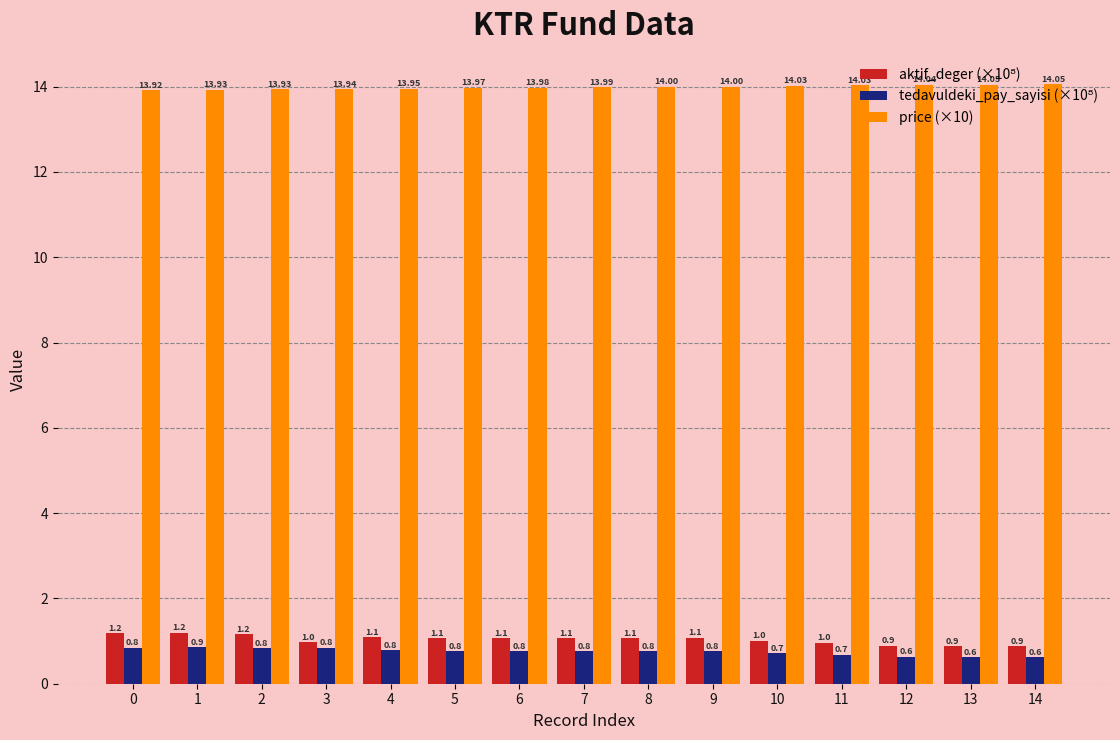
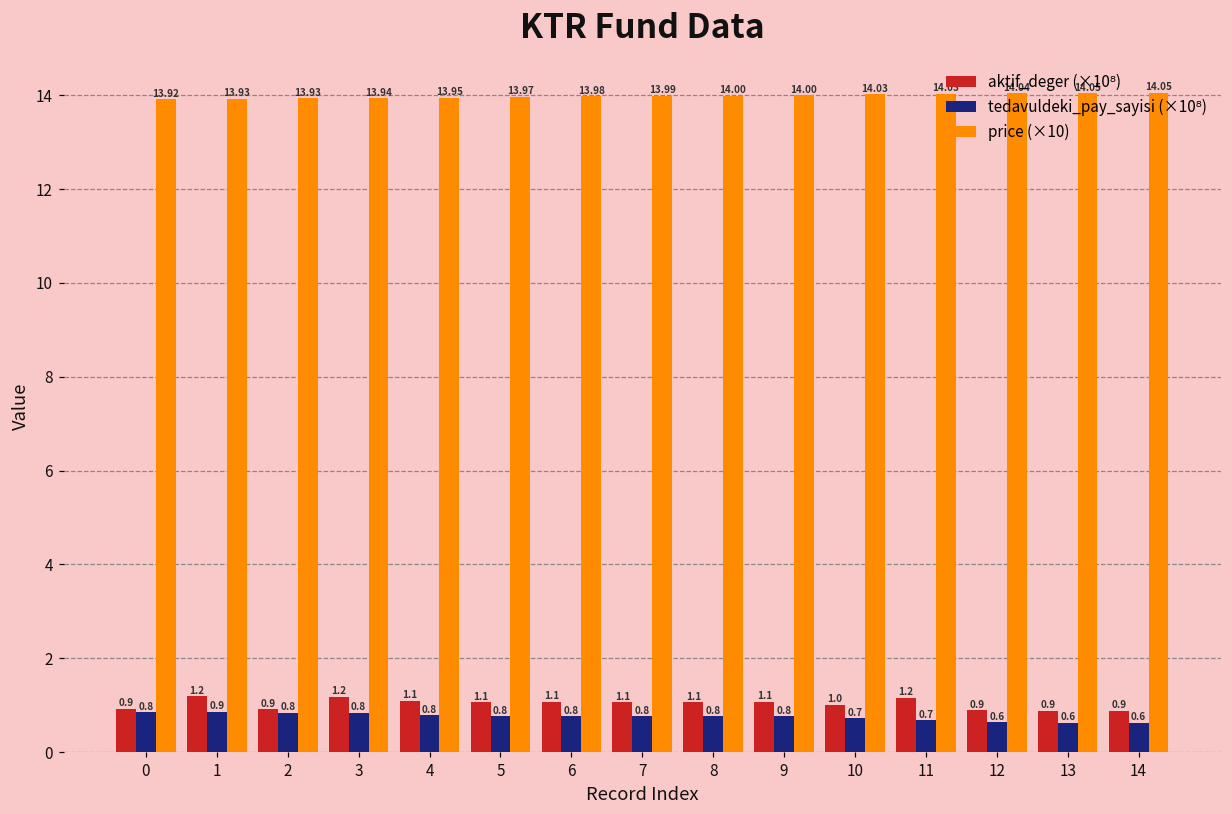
  {
    "aktif_deger (×10⁸)": {
-     "0": 1.2,
+     "0": 0.9,
      "1": 1.2,
-     "2": 1.2,
-     "3": 1.0,
+     "2": 0.9,
+     "3": 1.2,
      "4": 1.1,
      "5": 1.1,
      "6": 1.1,
      "7": 1.1,
      "8": 1.1,
      "9": 1.1,
      "10": 1.0,
-     "11": 1.0,
+     "11": 1.2,
      "12": 0.9,
      "13": 0.9,
      "14": 0.9
    },
    "tedavuldeki_pay_sayisi (×10⁸)": {
      "0": 0.8,
      "1": 0.9,
      "2": 0.8,
      "3": 0.8,
      "4": 0.8,
      "5": 0.8,
      "6": 0.8,
      "7": 0.8,
      "8": 0.8,
      "9": 0.8,
      "10": 0.7,
      "11": 0.7,
      "12": 0.6,
      "13": 0.6,
      "14": 0.6
    },
    "price (×10)": {
      "0": 13.92,
      "1": 13.93,
      "2": 13.93,
      "3": 13.94,
      "4": 13.95,
      "5": 13.97,
      "6": 13.98,
      "7": 13.99,
      "8": 14.00,
      "9": 14.00,
      "10": 14.03,
      "11": 14.03,
      "12": 14.04,
      "13": 14.05,
      "14": 14.05
    }
  }
